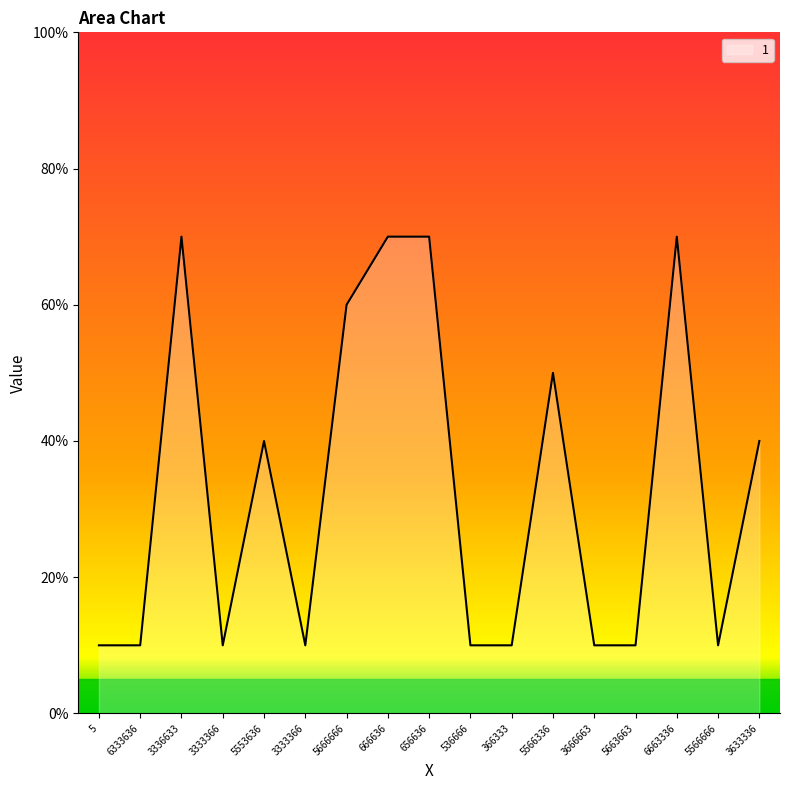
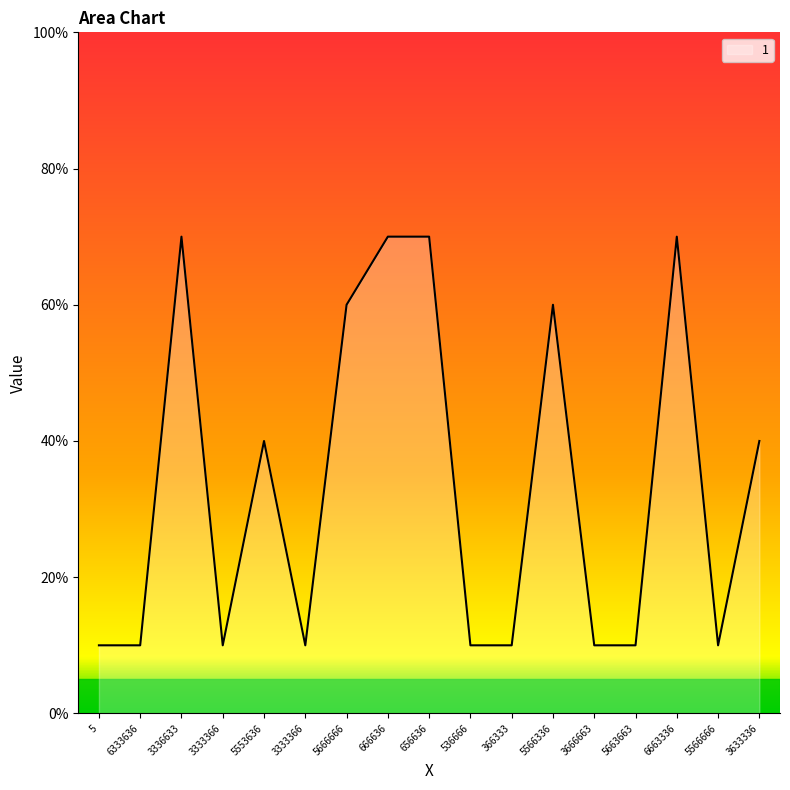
  {
    "5": "10%",
    "6333636": "10%",
    "3336633": "70%",
    "5553636": "40%",
    "5666666": "60%",
    "666636": "70%",
    "656636": "70%",
    "536666": "10%",
    "366333": "10%",
-   "5566336": "50%",
+   "5566336": "60%",
    "3666663": "10%",
    "5663663": "10%",
    "6663336": "70%",
    "5566666": "10%",
    "3633336": "40%"
  }
